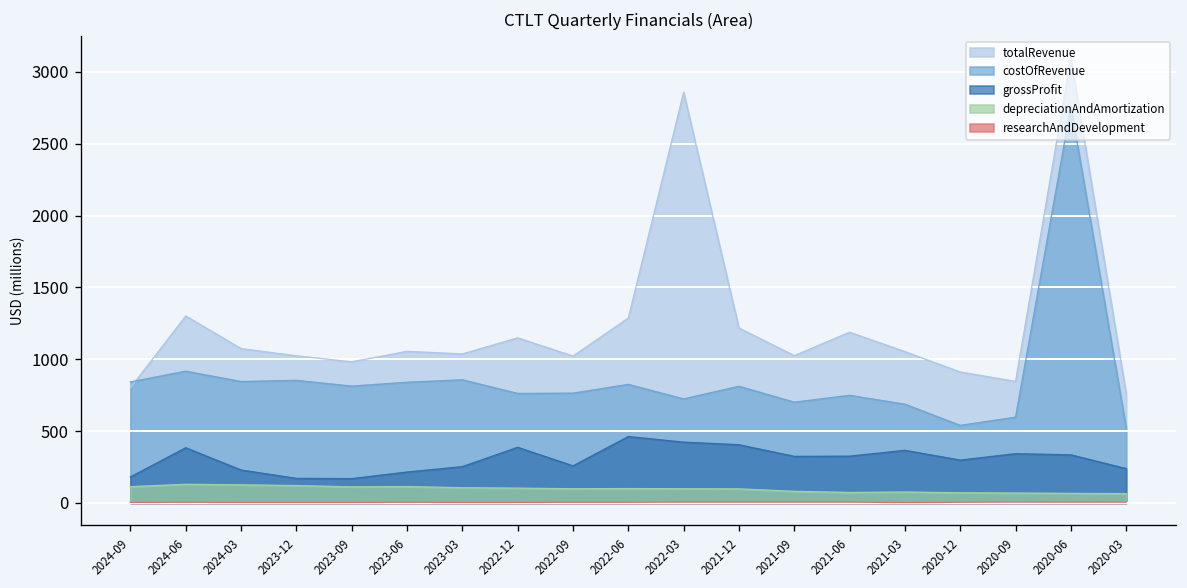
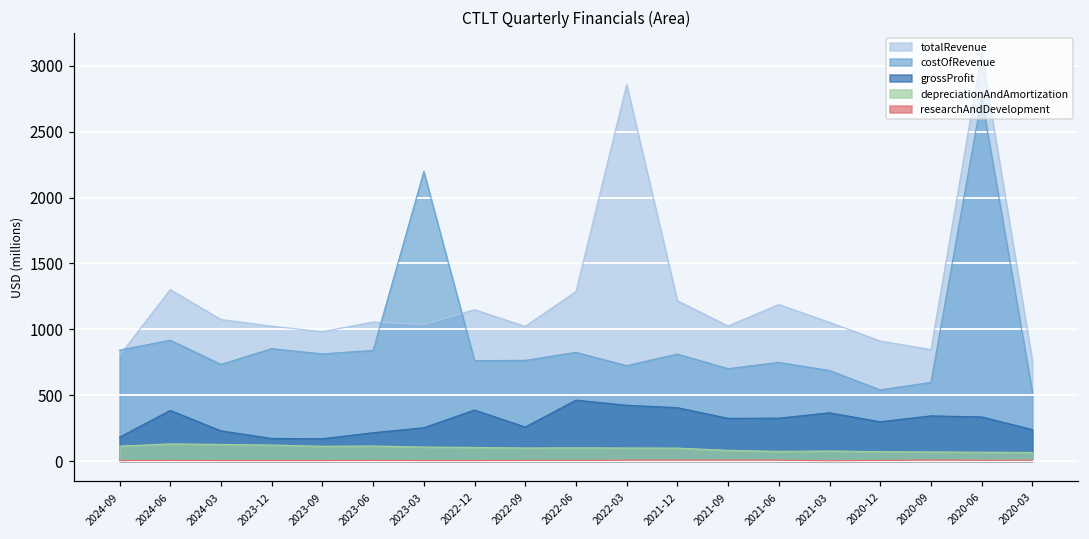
  {
    "totalRevenue": {
      "2024-09": 800,
      "2024-06": 1300,
      "2024-03": 1070,
      "2023-12": 1020,
      "2023-09": 980,
      "2023-06": 1060,
      "2023-03": 1040,
      "2022-12": 1150,
      "2022-09": 1020,
      "2022-06": 1290,
      "2022-03": 2860,
      "2021-12": 1220,
      "2021-09": 1030,
      "2021-06": 1190,
      "2021-03": 1050,
      "2020-12": 910,
      "2020-09": 850,
      "2020-03": 760
    },
    "costOfRevenue": {
      "2024-09": 840,
      "2024-06": 920,
-     "2024-03": 850,
+     "2024-03": 730,
      "2023-12": 850,
      "2023-09": 810,
      "2023-06": 840,
-     "2023-03": 860,
+     "2023-03": 2200,
      "2022-12": 760,
      "2022-09": 760,
      "2022-06": 830,
      "2022-03": 720,
      "2021-12": 810,
      "2021-09": 700,
      "2021-06": 750,
      "2021-03": 690,
      "2020-12": 540,
      "2020-09": 600,
      "2020-03": 520
    },
    "grossProfit": {
      "2024-09": 180,
      "2024-06": 380,
      "2024-03": 230,
      "2023-12": 170,
      "2023-09": 170,
      "2023-06": 220,
      "2023-03": 250,
      "2022-12": 390,
      "2022-09": 260,
      "2022-06": 460,
      "2022-03": 420,
      "2021-12": 410,
      "2021-09": 320,
      "2021-06": 330,
      "2021-03": 370,
      "2020-12": 300,
      "2020-09": 340,
      "2020-06": 330,
      "2020-03": 240
    },
    "depreciationAndAmortization": {
      "2024-09": 110,
      "2024-06": 130,
      "2024-03": 130,
      "2023-12": 120,
      "2023-09": 110,
      "2023-06": 110,
      "2023-03": 110,
      "2022-12": 100,
      "2022-09": 100,
      "2022-06": 100,
      "2022-03": 100,
      "2021-12": 100,
      "2021-09": 80,
      "2021-06": 70,
      "2021-03": 80,
      "2020-12": 70,
      "2020-09": 70,
      "2020-06": 70,
      "2020-03": 60
    },
    "researchAndDevelopment": {
      "2024-09": 0,
      "2024-06": 10,
      "2024-03": 0,
      "2023-12": 0,
      "2023-09": 0,
      "2023-06": 10,
      "2023-03": 0,
      "2022-12": 0,
      "2022-09": 10,
      "2022-06": 10,
      "2022-03": 10,
      "2021-12": 10,
      "2021-09": 10,
      "2021-06": 10,
      "2021-03": 0,
      "2020-12": 10,
      "2020-09": 10,
      "2020-06": 10,
      "2020-03": 10
    }
  }
